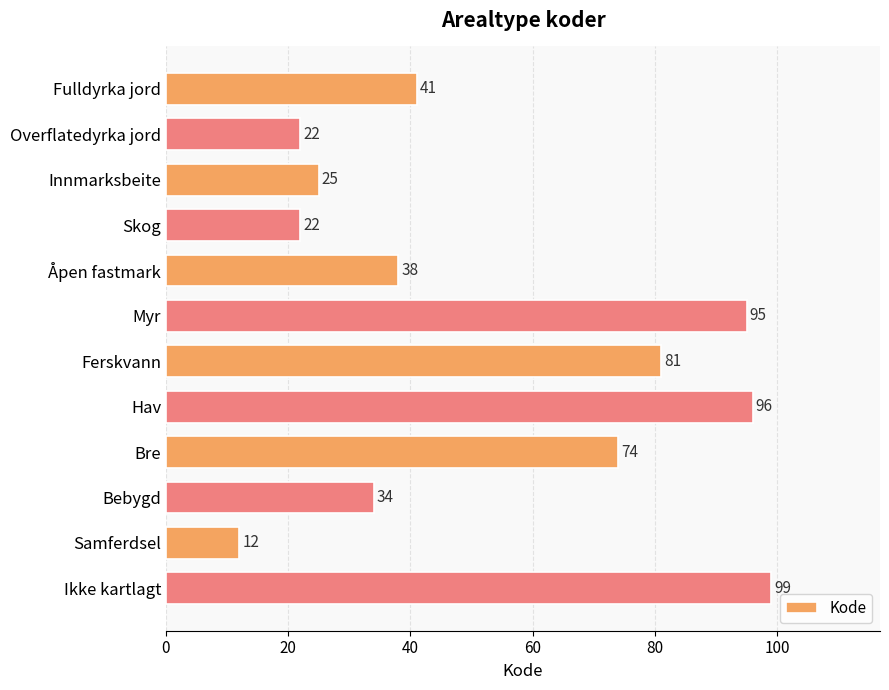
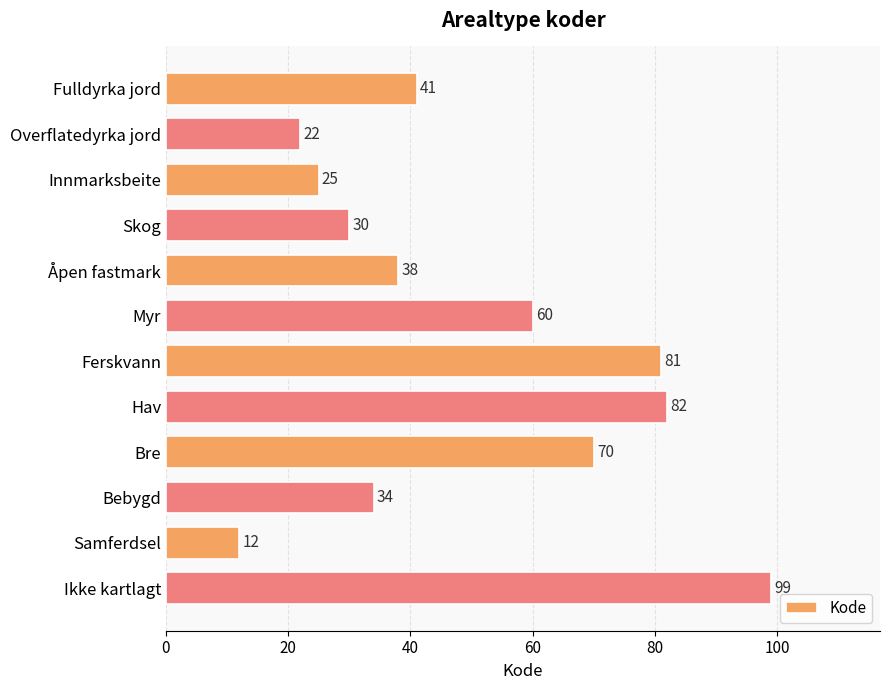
  {
    "Fulldyrka jord": 41,
    "Overflatedyrka jord": 22,
    "Innmarksbeite": 25,
-   "Skog": 22,
+   "Skog": 30,
    "Åpen fastmark": 38,
-   "Myr": 95,
+   "Myr": 60,
    "Ferskvann": 81,
-   "Hav": 96,
-   "Bre": 74,
+   "Hav": 82,
+   "Bre": 70,
    "Bebygd": 34,
    "Samferdsel": 12
  }
